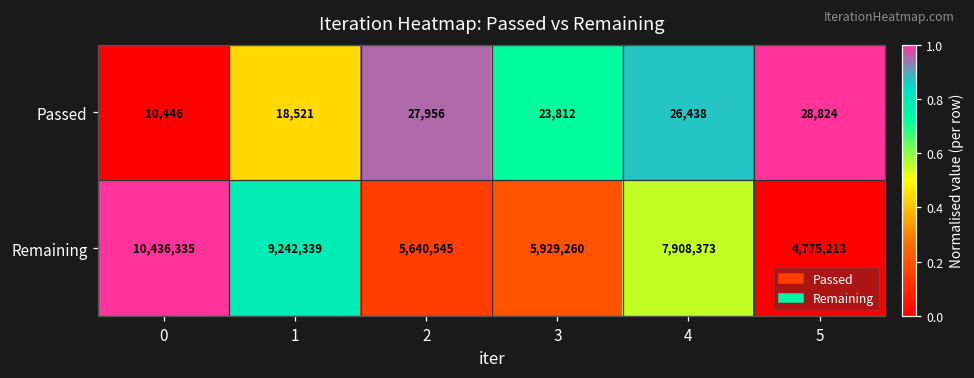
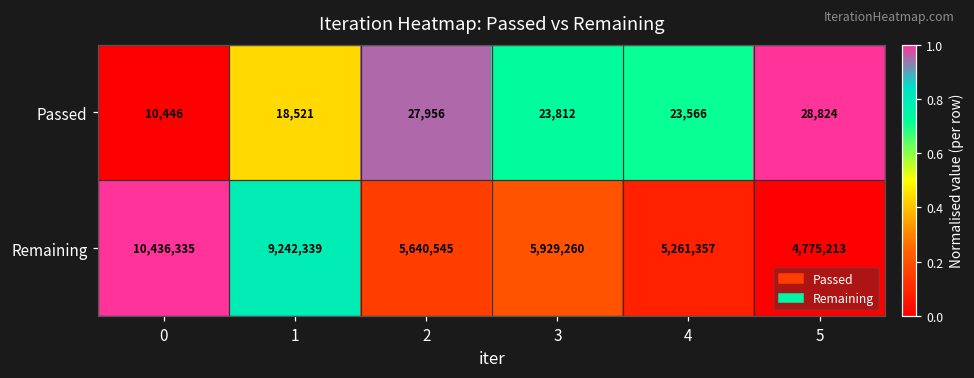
  {
    "Passed": {
      "0": "10,446",
      "1": "18,521",
      "2": "27,956",
      "3": "23,812",
-     "4": "26,438",
+     "4": "23,566",
      "5": "28,824"
    },
    "Remaining": {
      "0": "10,436,335",
      "1": "9,242,339",
      "2": "5,640,545",
      "3": "5,929,260",
-     "4": "7,908,373",
+     "4": "5,261,357",
      "5": "4,775,213"
    }
  }
